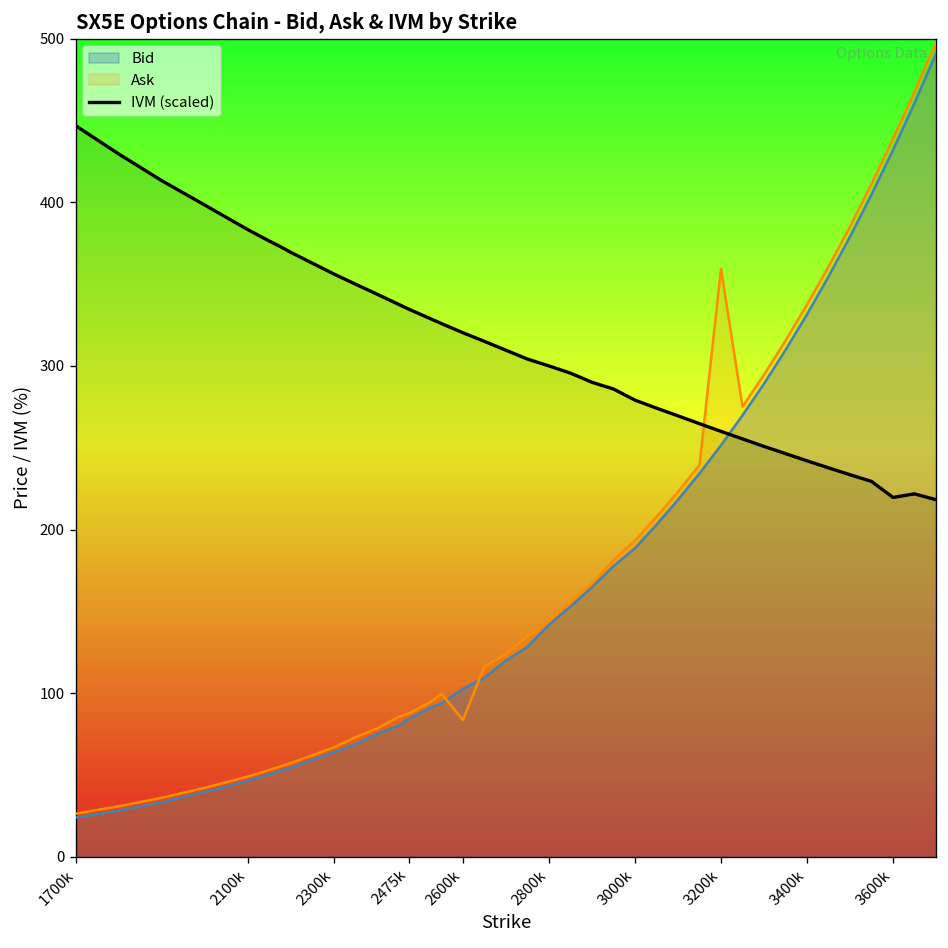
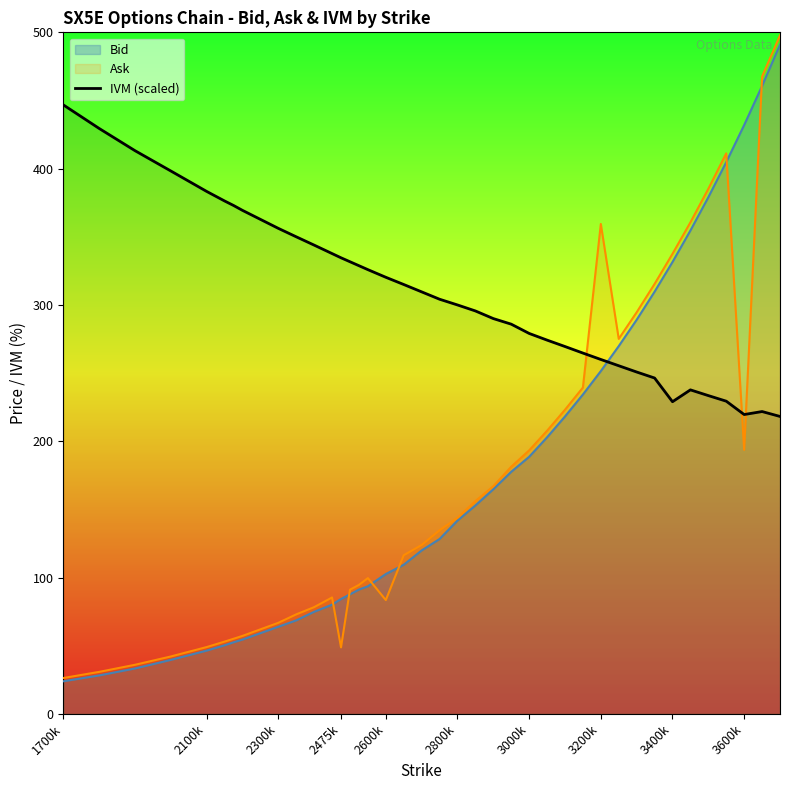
  {
    "Bid": {
      "1700k": 24,
      "2100k": 46,
      "2300k": 64,
      "2475k": 84,
      "2600k": 103,
      "2800k": 142,
      "3000k": 189,
      "3200k": 252,
      "3400k": 332,
      "3600k": 432
    },
    "Ask": {
      "1700k": 26,
      "2100k": 49,
      "2300k": 67,
-     "2475k": 88,
+     "2475k": 49,
      "2600k": 84,
      "2800k": 144,
      "3000k": 193,
      "3200k": 359,
      "3400k": 338,
-     "3600k": 439
+     "3600k": 194
    },
    "IVM (scaled)": {
      "1700k": 447,
      "2100k": 383,
      "2300k": 356,
      "2475k": 335,
      "2600k": 320,
      "2800k": 300,
      "3000k": 279,
      "3200k": 260,
-     "3400k": 242,
+     "3400k": 229,
      "3600k": 220
    }
  }
